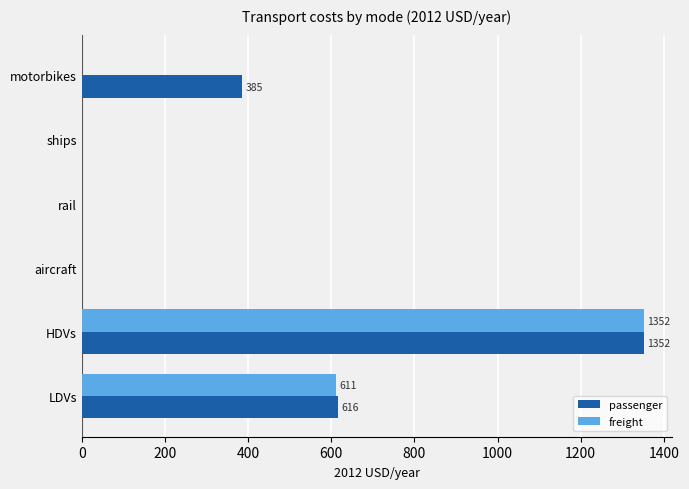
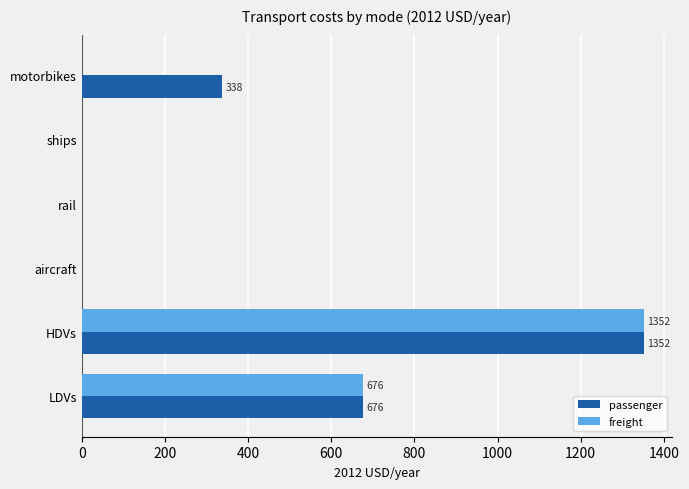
  {
    "passenger": {
-     "motorbikes": 385,
+     "motorbikes": 338,
      "HDVs": 1352,
-     "LDVs": 616
+     "LDVs": 676
    },
    "freight": {
      "HDVs": 1352,
-     "LDVs": 611
+     "LDVs": 676
    }
  }
